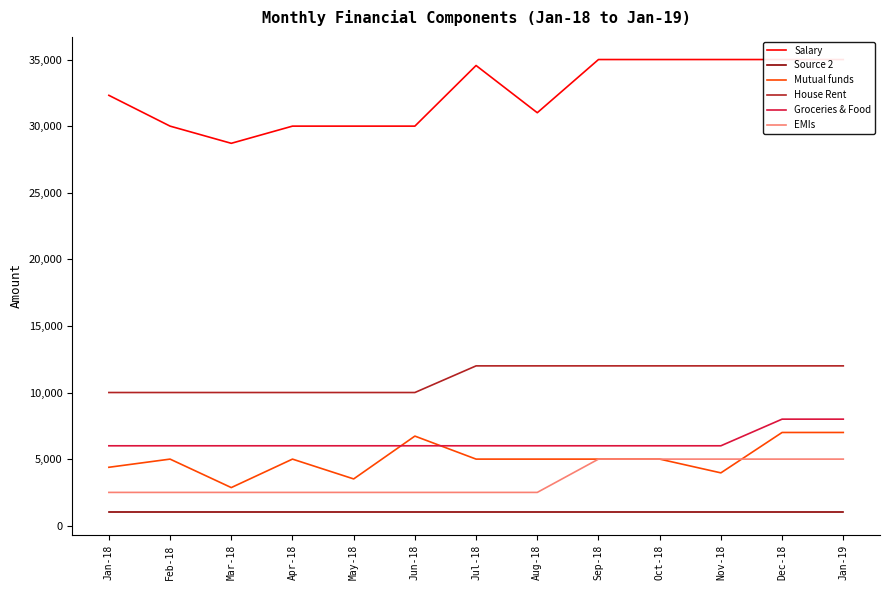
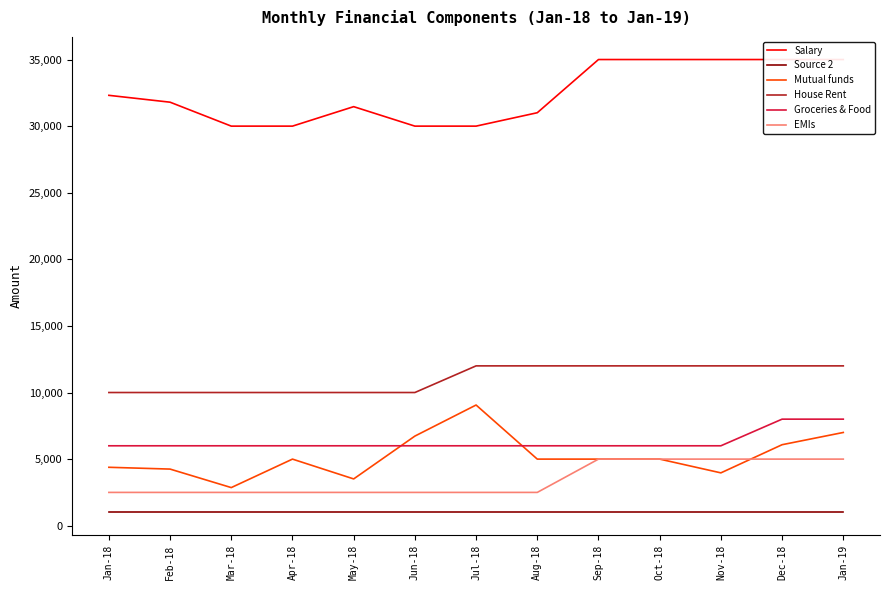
  {
    "Salary": {
      "Jan-18": "32,300",
-     "Feb-18": "30,000",
-     "Mar-18": "28,700",
+     "Feb-18": "31,800",
+     "Mar-18": "30,000",
      "Apr-18": "30,000",
-     "May-18": "30,000",
+     "May-18": "31,500",
      "Jun-18": "30,000",
-     "Jul-18": "34,600",
+     "Jul-18": "30,000",
      "Aug-18": "31,000",
      "Sep-18": "35,000",
      "Oct-18": "35,000",
      "Nov-18": "35,000"
    },
    "Source 2": {
      "Jan-18": "1,000",
      "Feb-18": "1,000",
      "Mar-18": "1,000",
      "Apr-18": "1,000",
      "May-18": "1,000",
      "Jun-18": "1,000",
      "Jul-18": "1,000",
      "Aug-18": "1,000",
      "Sep-18": "1,000",
      "Oct-18": "1,000",
      "Nov-18": "1,000",
      "Dec-18": "1,000",
      "Jan-19": "1,000"
    },
    "Mutual funds": {
      "Jan-18": "4,400",
-     "Feb-18": "5,000",
+     "Feb-18": "4,300",
      "Mar-18": "2,900",
      "Apr-18": "5,000",
      "May-18": "3,500",
      "Jun-18": "6,700",
-     "Jul-18": "5,000",
+     "Jul-18": "9,100",
      "Aug-18": "5,000",
      "Nov-18": "4,000",
-     "Dec-18": "7,000",
+     "Dec-18": "6,100",
      "Jan-19": "7,000"
    },
    "EMIs": {
      "Jan-18": "2,500",
      "Feb-18": "2,500",
      "Mar-18": "2,500",
      "Apr-18": "2,500",
      "May-18": "2,500",
      "Jun-18": "2,500",
      "Jul-18": "2,500",
      "Aug-18": "2,500",
      "Nov-18": "5,000",
      "Dec-18": "5,000",
      "Jan-19": "5,000"
    }
  }
